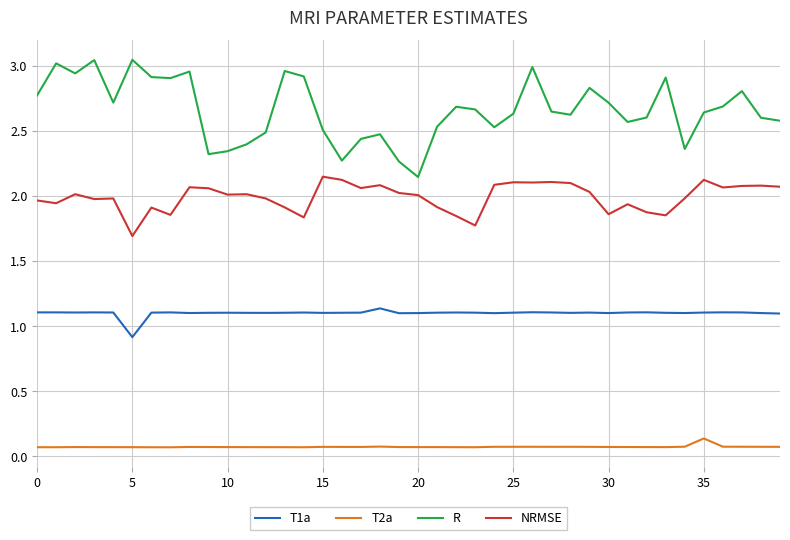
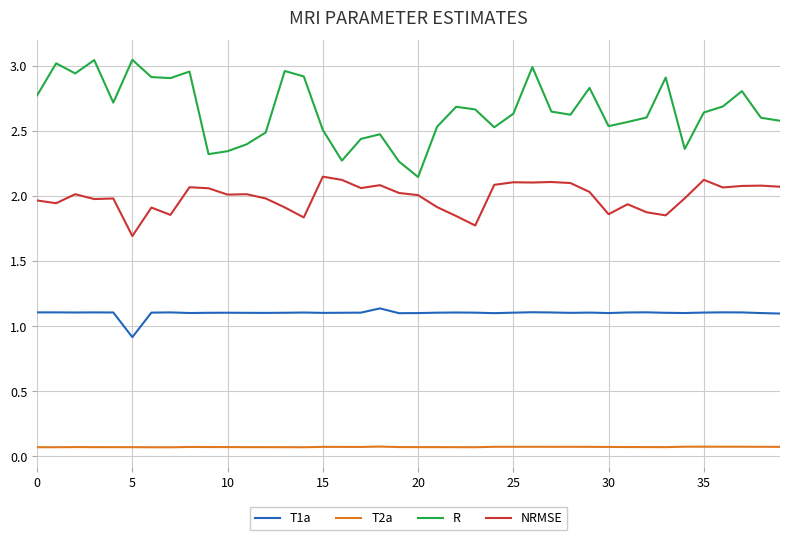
  {
    "T1a": {
      "0": 1.11,
      "5": 0.92,
      "10": 1.10,
      "15": 1.10,
      "20": 1.10,
      "25": 1.10,
      "30": 1.10,
      "35": 1.11
    },
    "T2a": {
      "0": 0.07,
      "5": 0.07,
      "10": 0.07,
      "15": 0.07,
      "20": 0.07,
      "25": 0.07,
      "30": 0.07,
-     "35": 0.14
+     "35": 0.07
    },
    "R": {
      "0": 2.77,
      "5": 3.05,
      "10": 2.35,
      "15": 2.51,
      "20": 2.15,
      "25": 2.63,
-     "30": 2.72,
+     "30": 2.54,
      "35": 2.64
    },
    "NRMSE": {
      "0": 1.97,
      "5": 1.69,
      "10": 2.01,
      "15": 2.15,
      "20": 2.01,
      "25": 2.11,
      "30": 1.86,
      "35": 2.13
    }
  }
